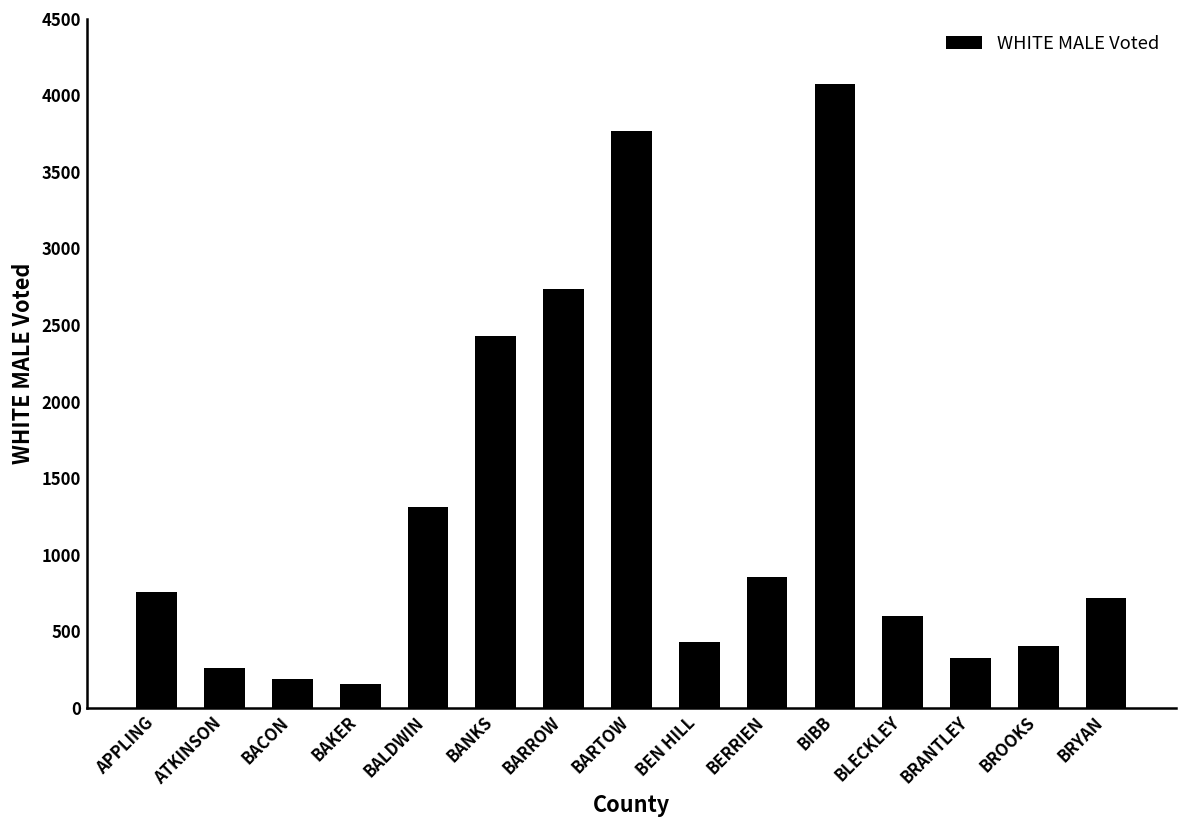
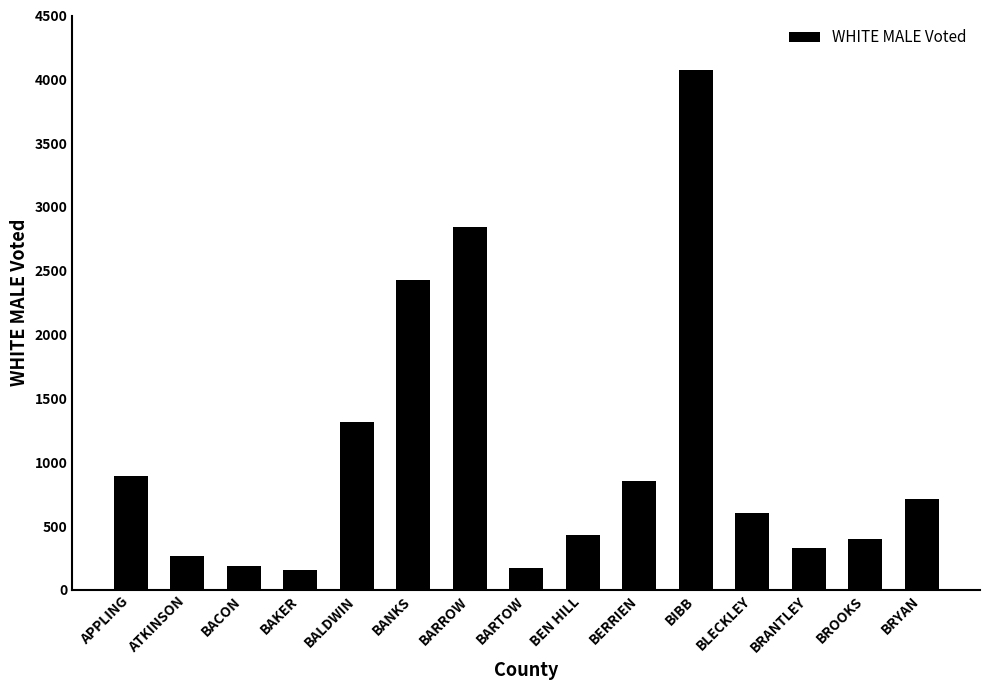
  {
-   "APPLING": 760,
+   "APPLING": 890,
    "ATKINSON": 260,
    "BACON": 190,
    "BAKER": 150,
    "BALDWIN": 1310,
    "BANKS": 2430,
-   "BARROW": 2730,
-   "BARTOW": 3770,
+   "BARROW": 2840,
+   "BARTOW": 170,
    "BEN HILL": 430,
    "BERRIEN": 860,
    "BIBB": 4070,
    "BLECKLEY": 600,
    "BRANTLEY": 330,
    "BROOKS": 400,
    "BRYAN": 720
  }
